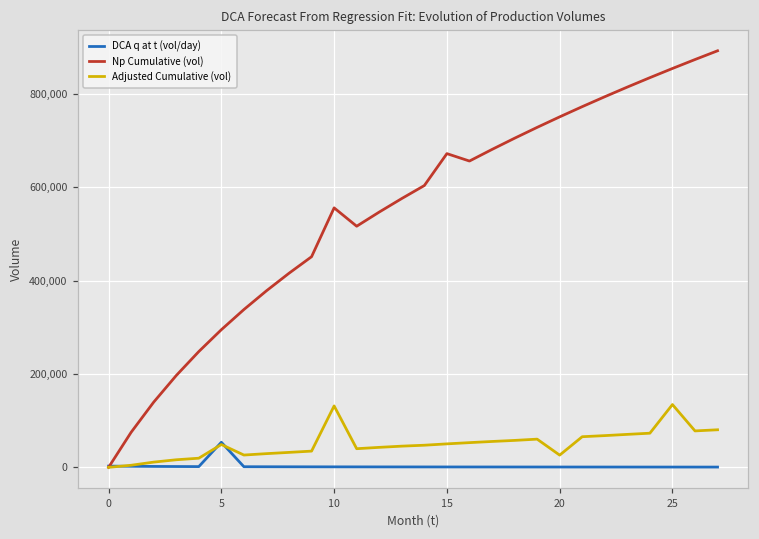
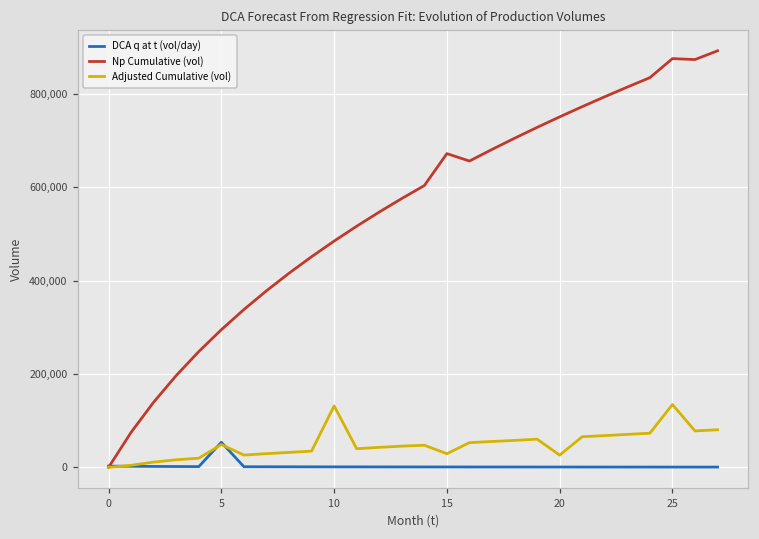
  {
    "DCA q at t (vol/day)": {
      "10": "0",
      "15": "0",
      "20": "0",
      "25": "0"
    },
    "Np Cumulative (vol)": {
      "5": "290,000",
-     "10": "560,000",
+     "10": "480,000",
      "15": "670,000",
      "20": "750,000",
-     "25": "850,000"
+     "25": "880,000"
    },
    "Adjusted Cumulative (vol)": {
      "10": "130,000",
-     "15": "50,000",
+     "15": "30,000",
      "20": "30,000",
      "25": "130,000"
    }
  }
